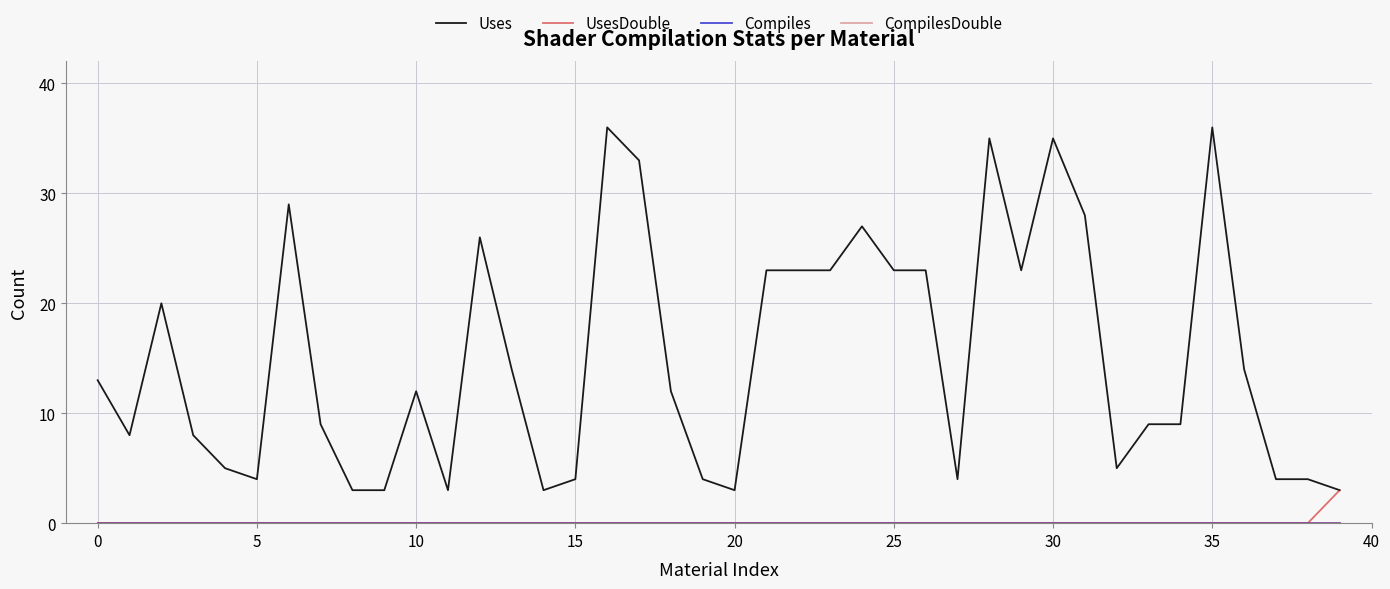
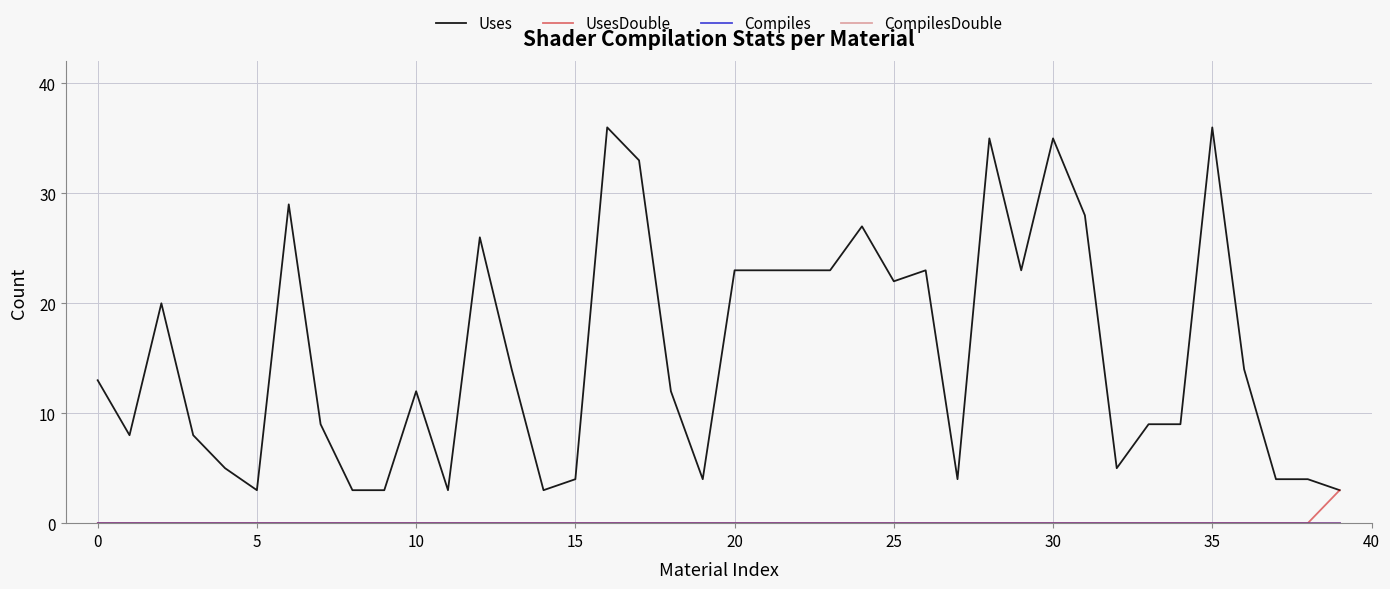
  {
    "Uses": {
      "0": 13,
-     "5": 4,
+     "5": 3,
      "10": 12,
      "15": 4,
-     "20": 3,
-     "25": 23,
+     "20": 23,
+     "25": 22,
      "30": 35,
      "35": 36
    }
  }
